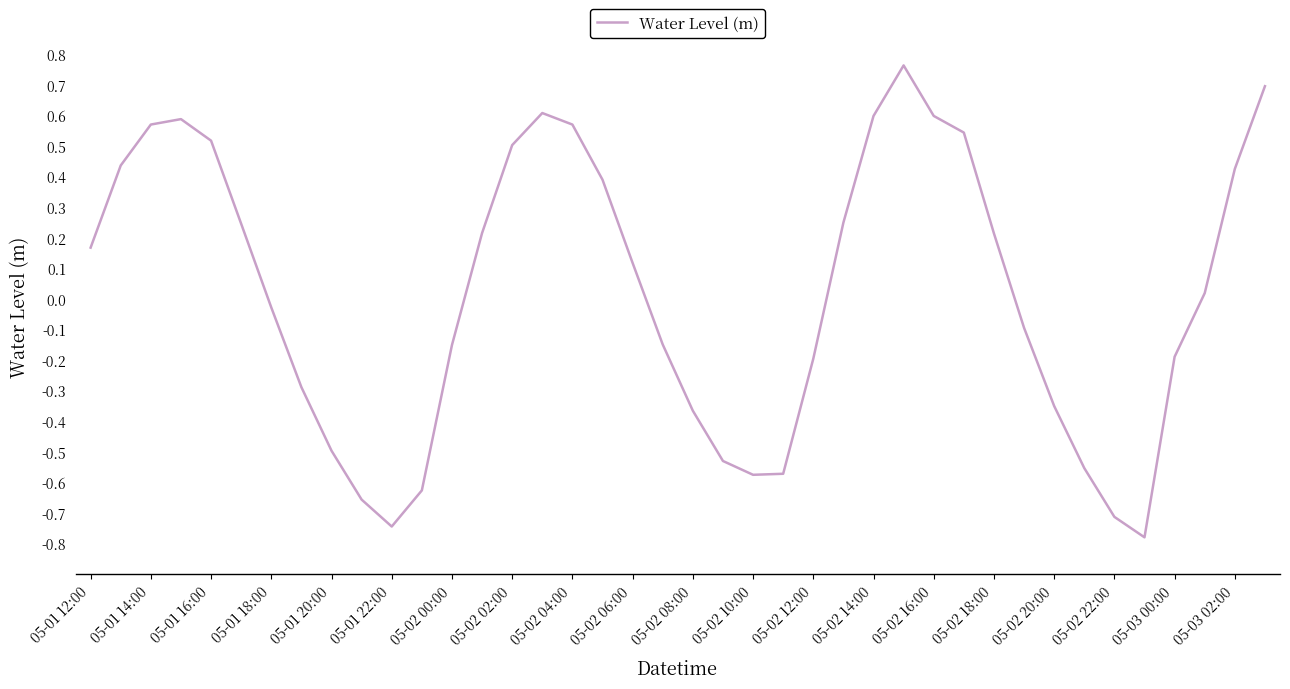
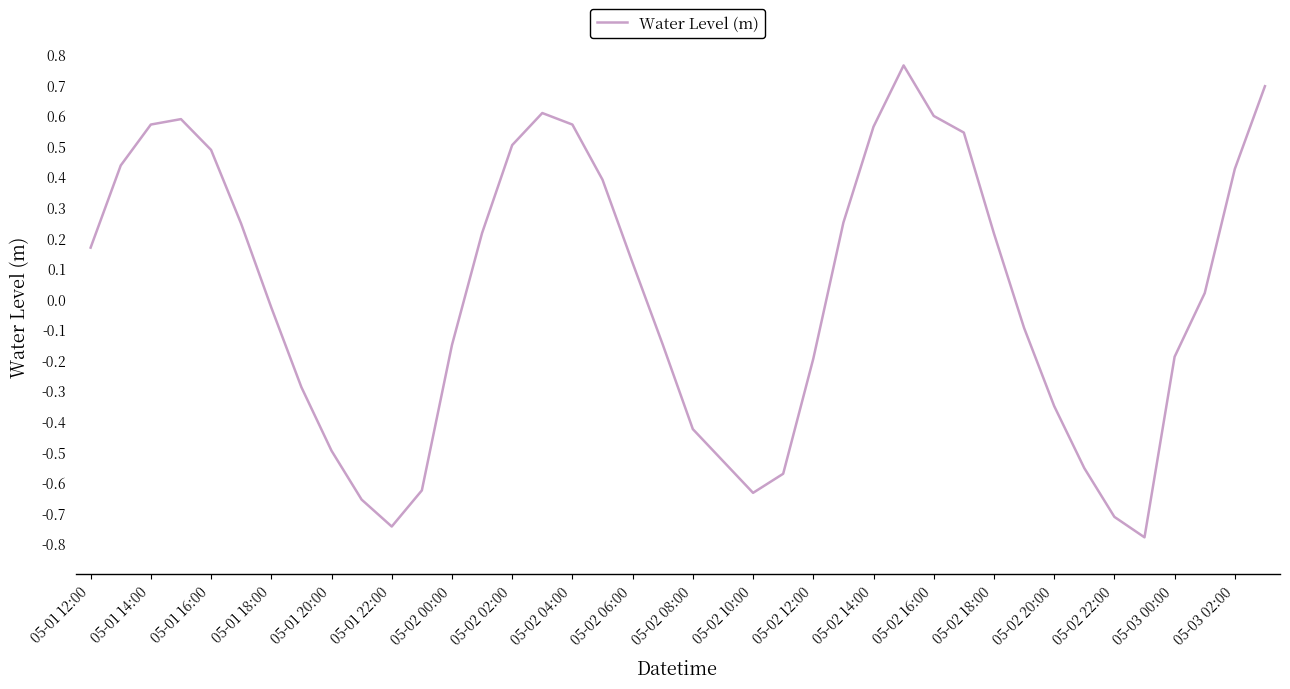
  {
    "05-01 12:00": 0.17,
    "05-01 14:00": 0.57,
-   "05-01 16:00": 0.52,
+   "05-01 16:00": 0.49,
    "05-01 18:00": -0.03,
    "05-01 20:00": -0.50,
    "05-01 22:00": -0.74,
    "05-02 00:00": -0.15,
    "05-02 02:00": 0.50,
    "05-02 04:00": 0.57,
    "05-02 06:00": 0.12,
-   "05-02 08:00": -0.37,
-   "05-02 10:00": -0.57,
+   "05-02 08:00": -0.43,
+   "05-02 10:00": -0.63,
    "05-02 12:00": -0.20,
-   "05-02 14:00": 0.60,
+   "05-02 14:00": 0.56,
    "05-02 16:00": 0.60,
    "05-02 18:00": 0.21,
    "05-02 20:00": -0.35,
    "05-02 22:00": -0.71,
    "05-03 00:00": -0.19,
    "05-03 02:00": 0.43
  }
